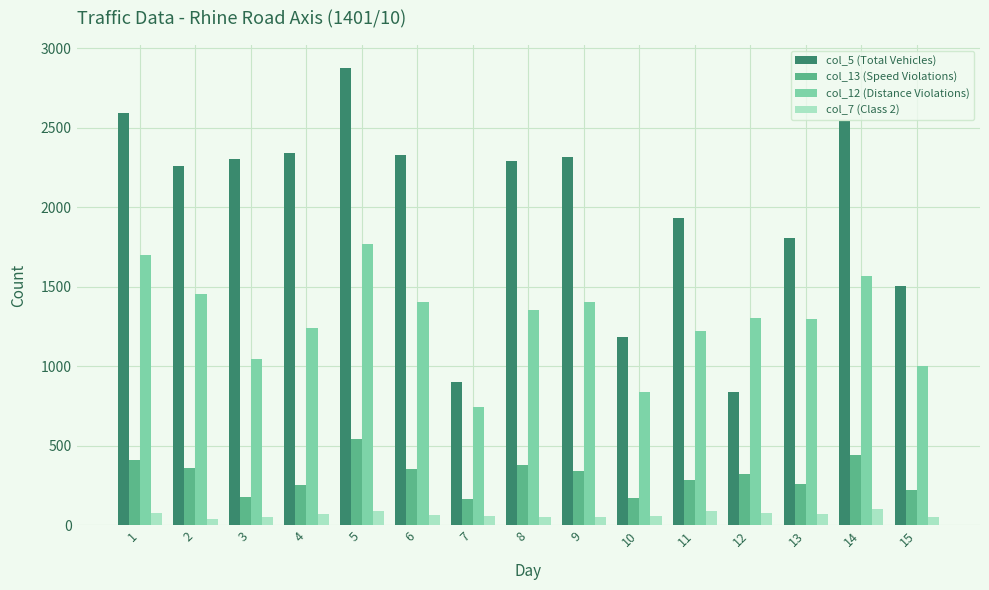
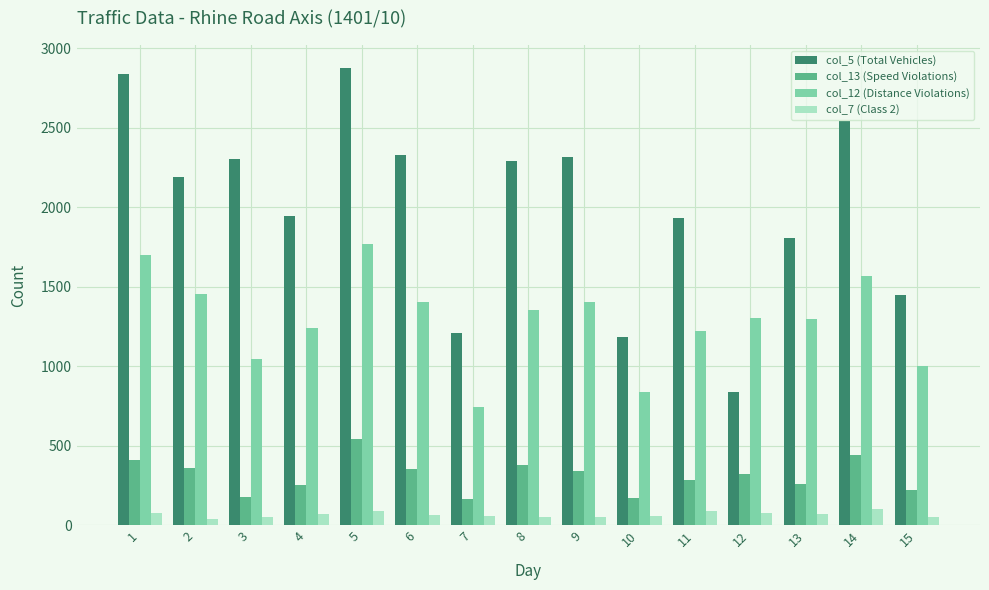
  {
    "col_5 (Total Vehicles)": {
-     "1": 2590,
-     "2": 2260,
+     "1": 2840,
+     "2": 2190,
      "3": 2300,
-     "4": 2340,
+     "4": 1940,
      "5": 2880,
      "6": 2330,
-     "7": 900,
+     "7": 1210,
      "8": 2290,
      "9": 2310,
      "10": 1180,
      "11": 1930,
      "12": 840,
      "13": 1800,
      "14": 2540,
-     "15": 1510
+     "15": 1450
    }
  }
